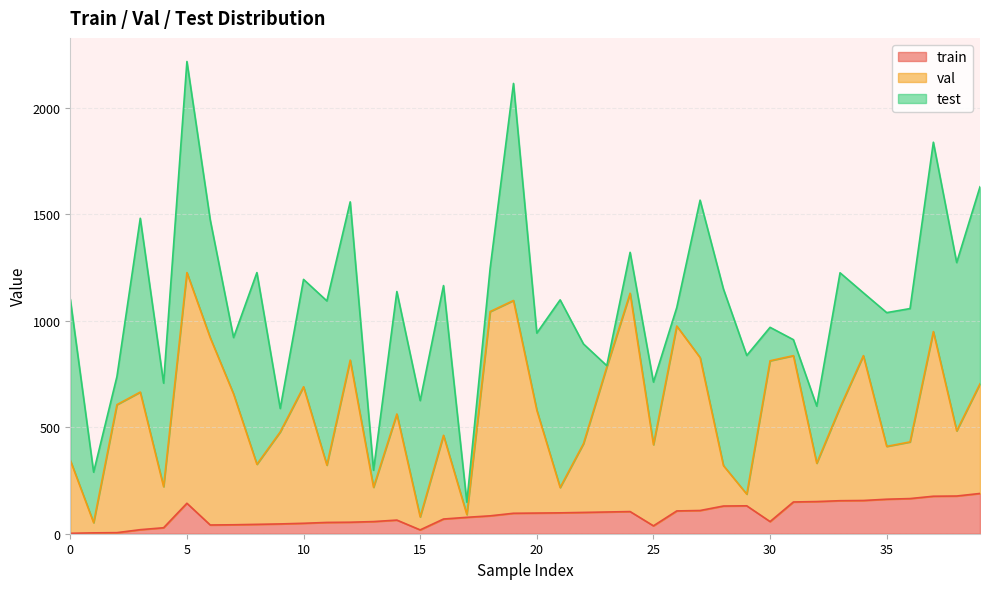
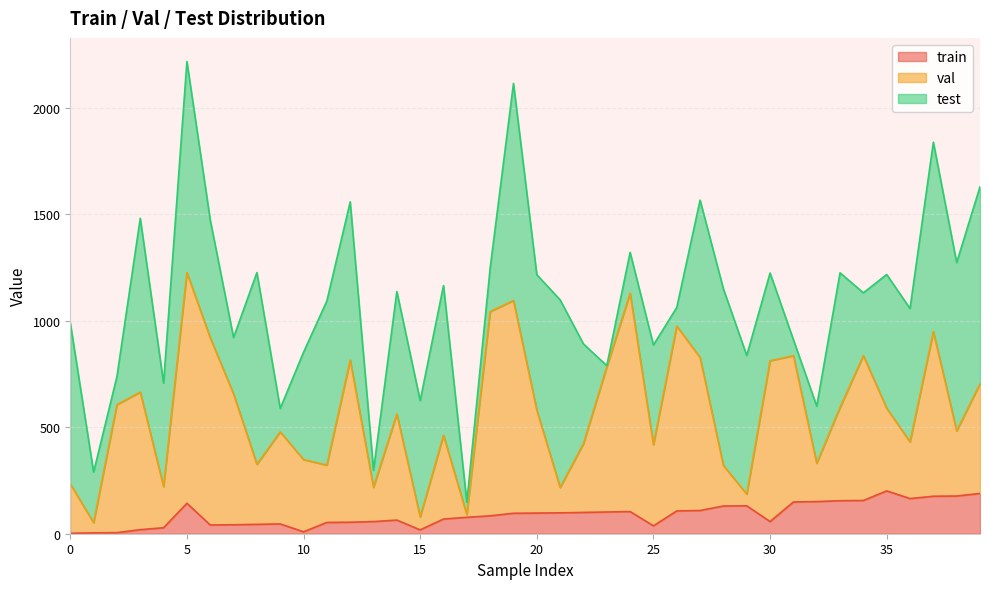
  {
    "train": {
      "0": 0,
      "5": 140,
-     "10": 50,
+     "10": 10,
      "15": 20,
      "20": 100,
      "25": 40,
      "30": 60,
-     "35": 160
+     "35": 200
    },
    "val": {
-     "0": 340,
+     "0": 230,
      "5": 1080,
-     "10": 640,
+     "10": 340,
      "15": 60,
      "20": 480,
      "25": 380,
      "30": 760,
-     "35": 250
+     "35": 390
    },
    "test": {
      "0": 760,
      "5": 990,
      "10": 500,
      "15": 550,
-     "20": 360,
-     "25": 290,
-     "30": 160,
+     "20": 640,
+     "25": 470,
+     "30": 410,
      "35": 630
    }
  }
